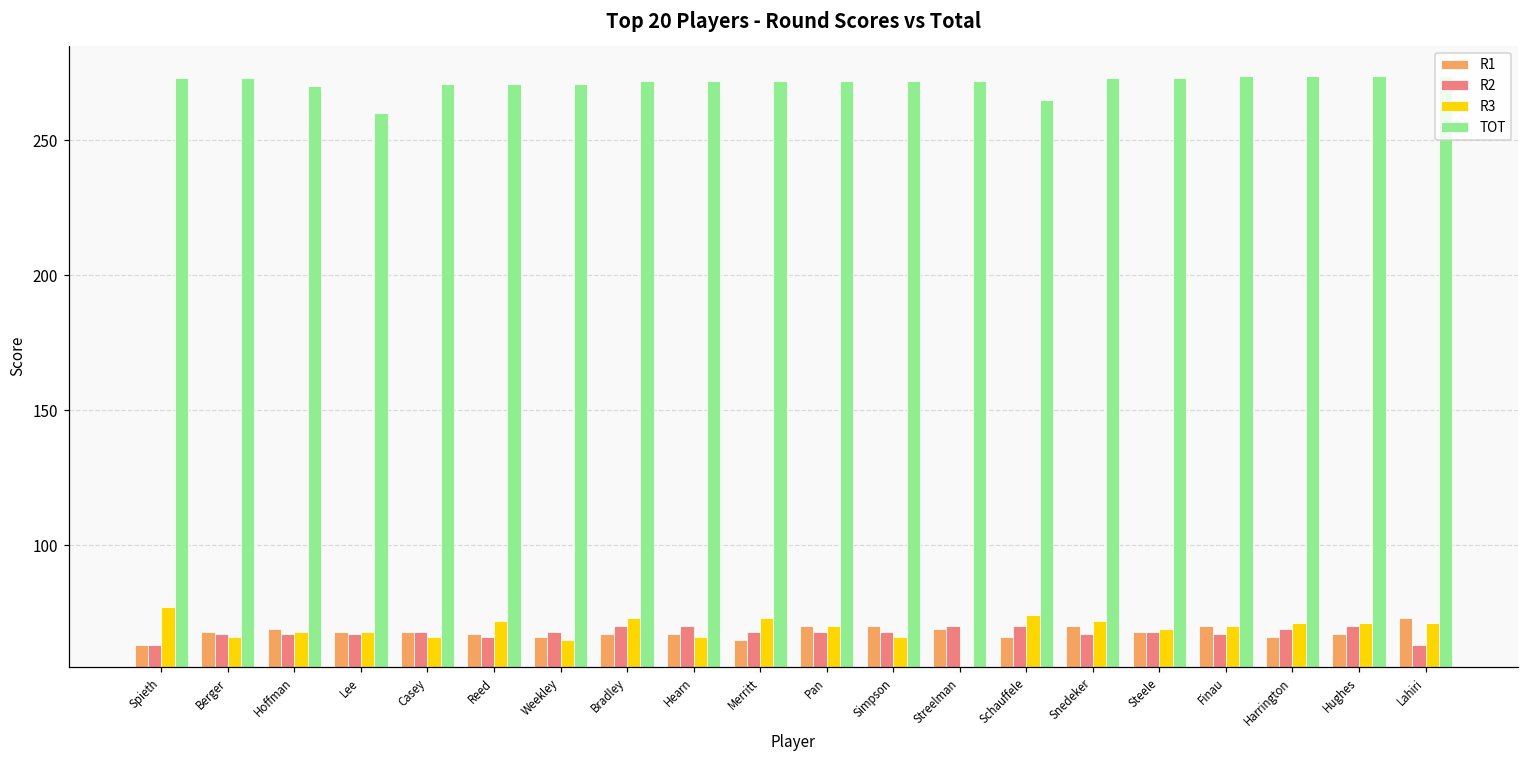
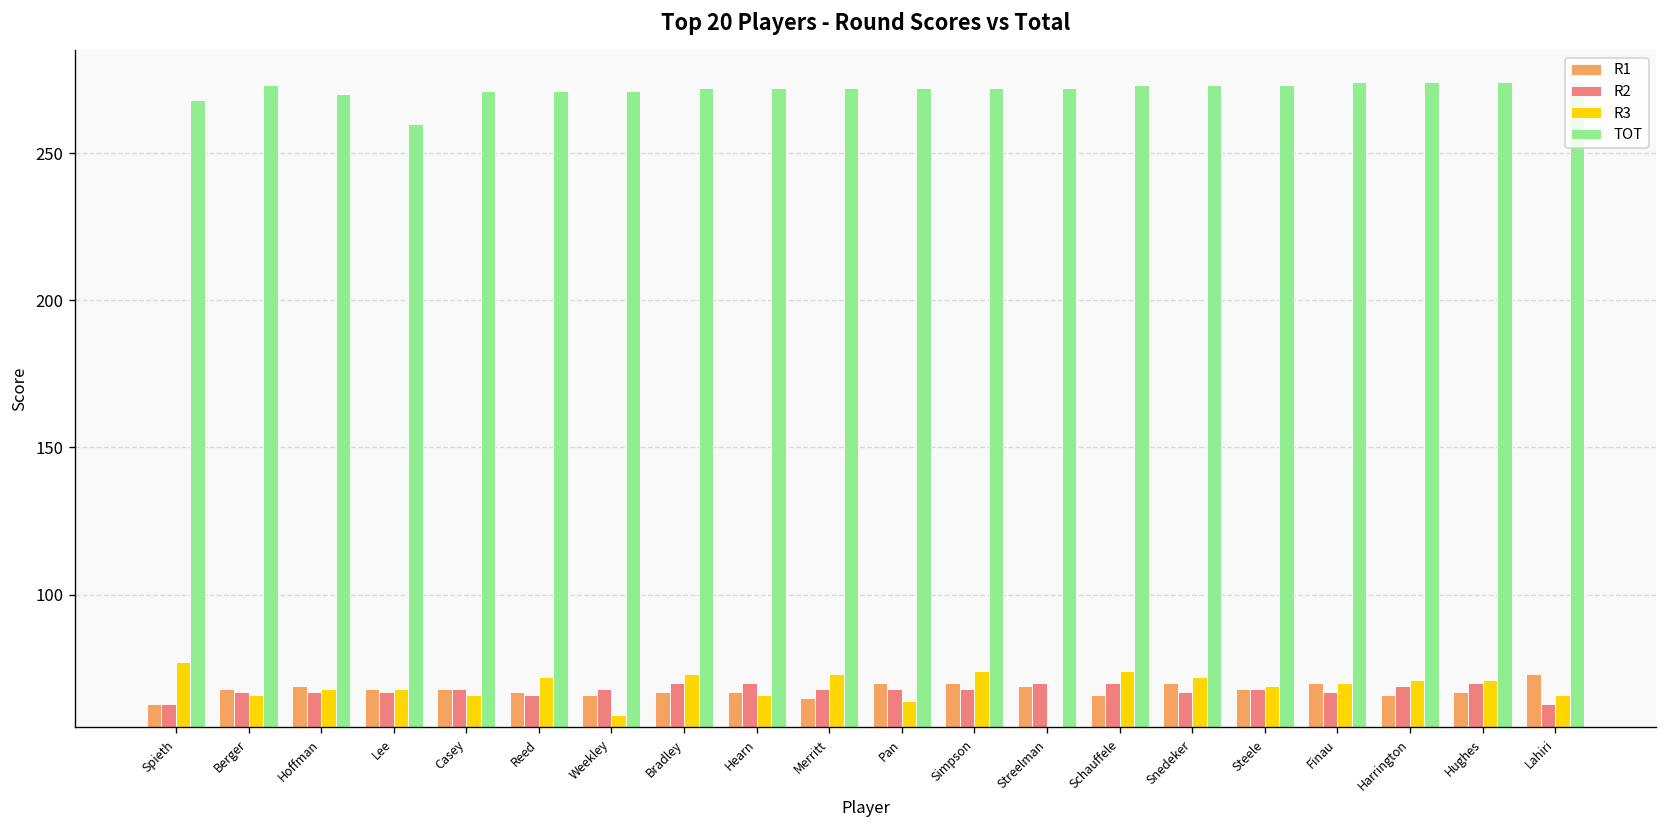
  {
    "R3": {
      "Spieth": 77,
      "Berger": 66,
      "Hoffman": 68,
      "Lee": 68,
      "Casey": 66,
      "Reed": 72,
-     "Weekley": 65,
+     "Weekley": 59,
      "Bradley": 73,
      "Hearn": 66,
      "Merritt": 73,
-     "Pan": 70,
-     "Simpson": 66,
+     "Pan": 64,
+     "Simpson": 74,
      "Schauffele": 74,
      "Snedeker": 72,
      "Steele": 69,
      "Finau": 70,
      "Harrington": 71,
      "Hughes": 71,
-     "Lahiri": 71
+     "Lahiri": 66
    },
    "TOT": {
-     "Spieth": 273,
+     "Spieth": 268,
      "Berger": 273,
      "Hoffman": 270,
      "Lee": 260,
      "Casey": 271,
      "Reed": 271,
      "Weekley": 271,
      "Bradley": 272,
      "Hearn": 272,
      "Merritt": 272,
      "Pan": 272,
      "Simpson": 272,
      "Streelman": 272,
-     "Schauffele": 265,
+     "Schauffele": 273,
      "Snedeker": 273,
      "Steele": 273,
      "Finau": 274,
      "Harrington": 274,
      "Hughes": 274
    }
  }
